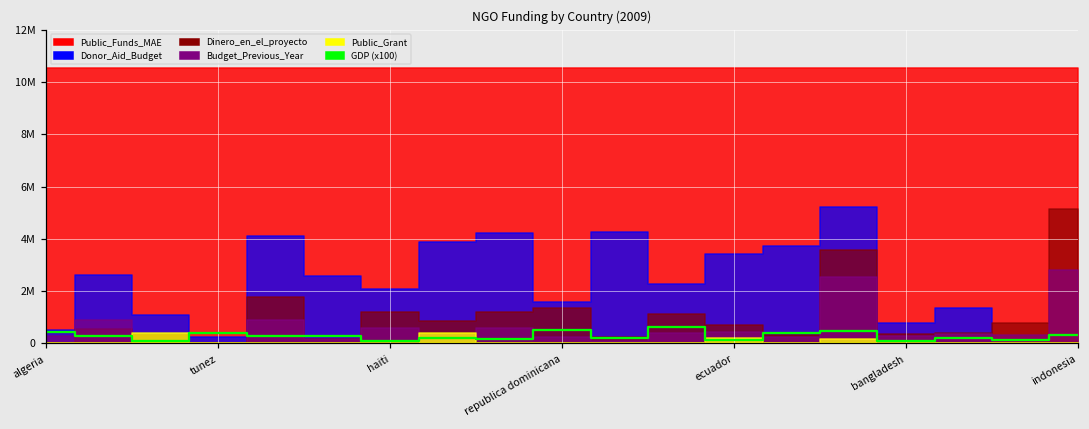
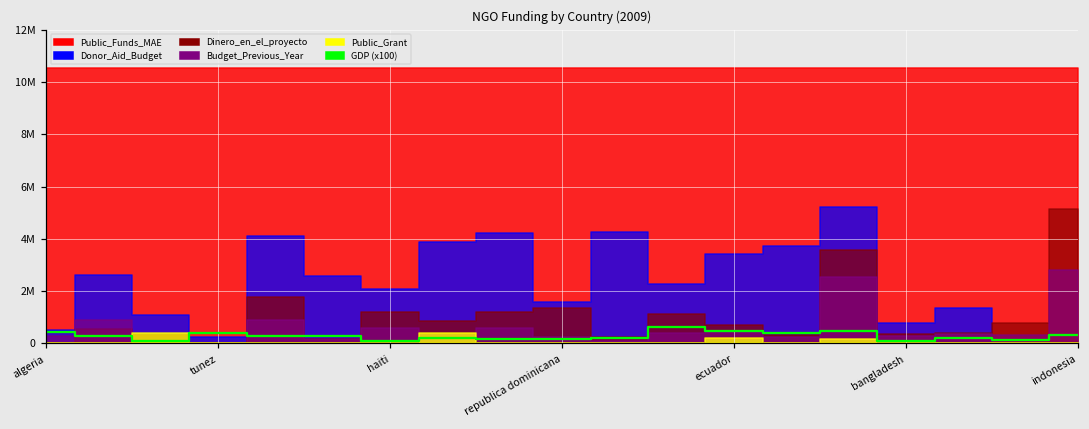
  {
    "GDP (x100)": {
      "tunez": 400000,
      "haiti": 100000,
-     "republica dominicana": 500000,
-     "ecuador": 100000,
+     "republica dominicana": 200000,
+     "ecuador": 500000,
      "bangladesh": 100000,
      "indonesia": 300000
    }
  }
